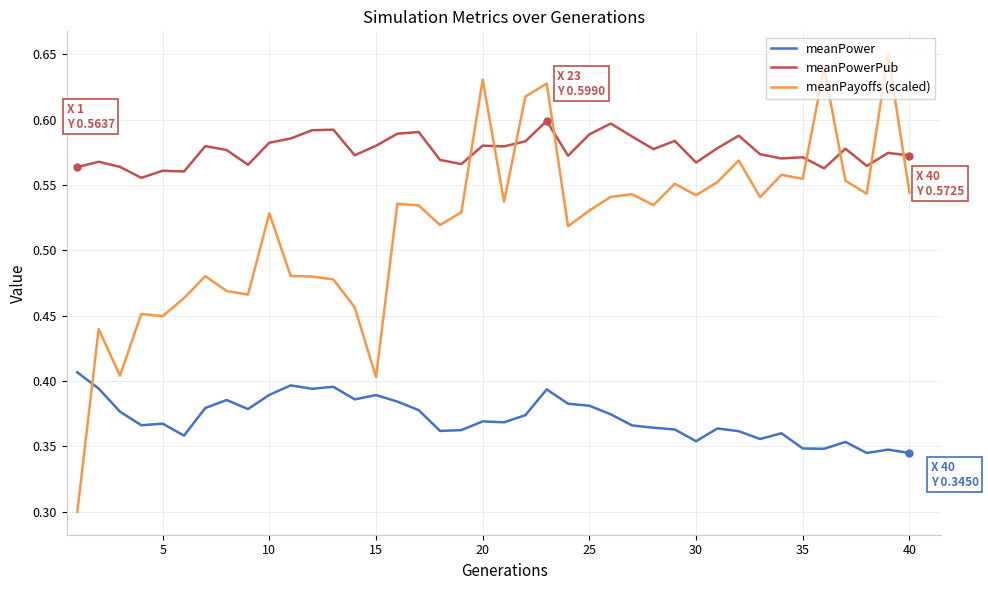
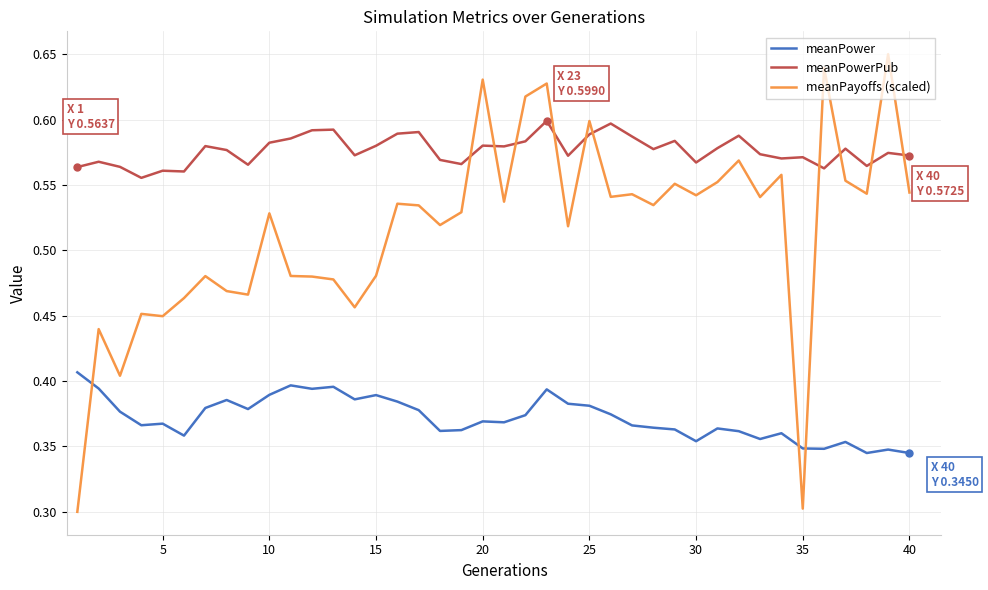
  {
    "meanPayoffs (scaled)": {
      "5": 0.450,
      "10": 0.528,
-     "15": 0.403,
+     "15": 0.481,
      "20": 0.631,
-     "25": 0.530,
+     "25": 0.599,
      "30": 0.542,
-     "35": 0.555
+     "35": 0.302
    }
  }
